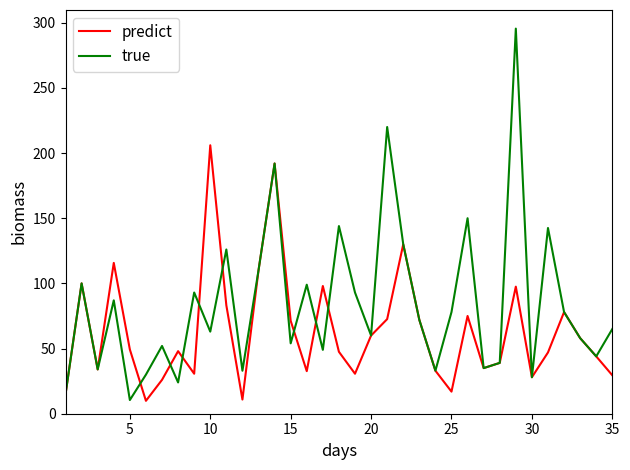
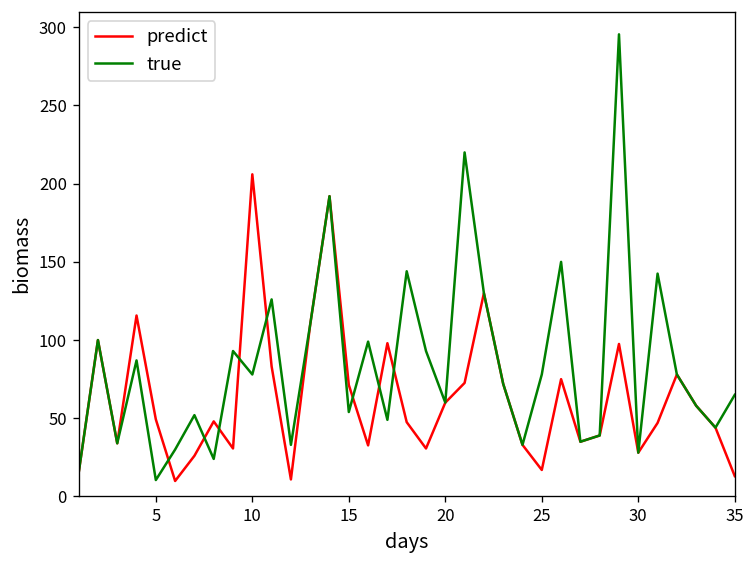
  {
    "predict": {
      "5": 49,
      "10": 206,
      "15": 71,
      "25": 17,
-     "35": 30
+     "35": 13
    },
    "true": {
      "5": 11,
-     "10": 63,
+     "10": 78,
      "15": 54,
      "25": 78,
      "35": 65
    }
  }
